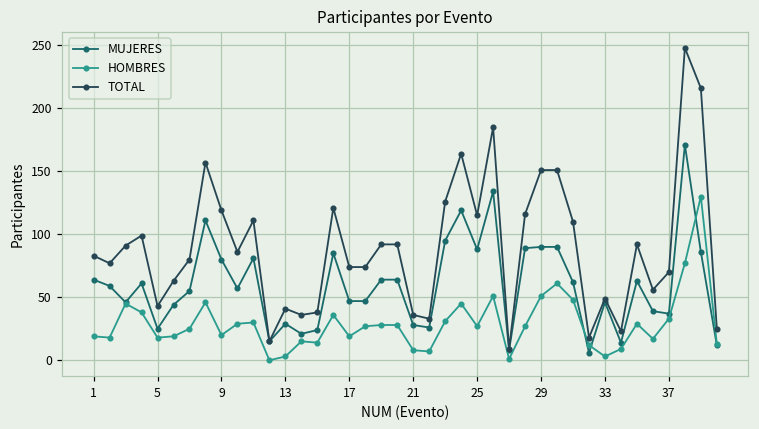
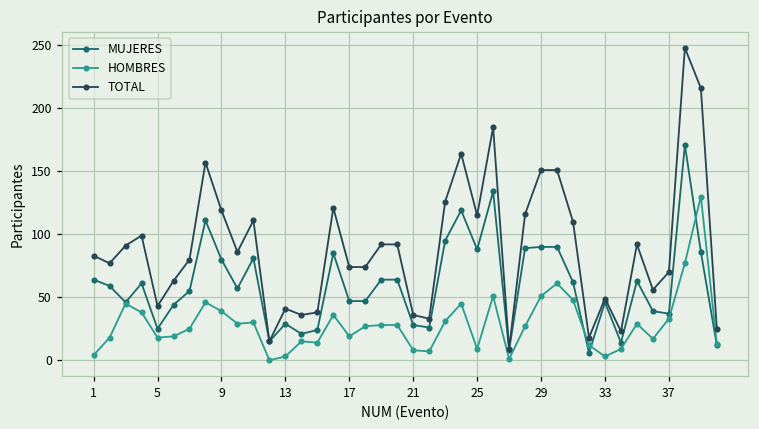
  {
    "HOMBRES": {
-     "1": 19,
+     "1": 4,
      "5": 18,
-     "9": 20,
+     "9": 39,
      "13": 3,
      "17": 19,
      "21": 8,
-     "25": 27,
+     "25": 9,
      "29": 51,
      "33": 3,
      "37": 33
    }
  }
